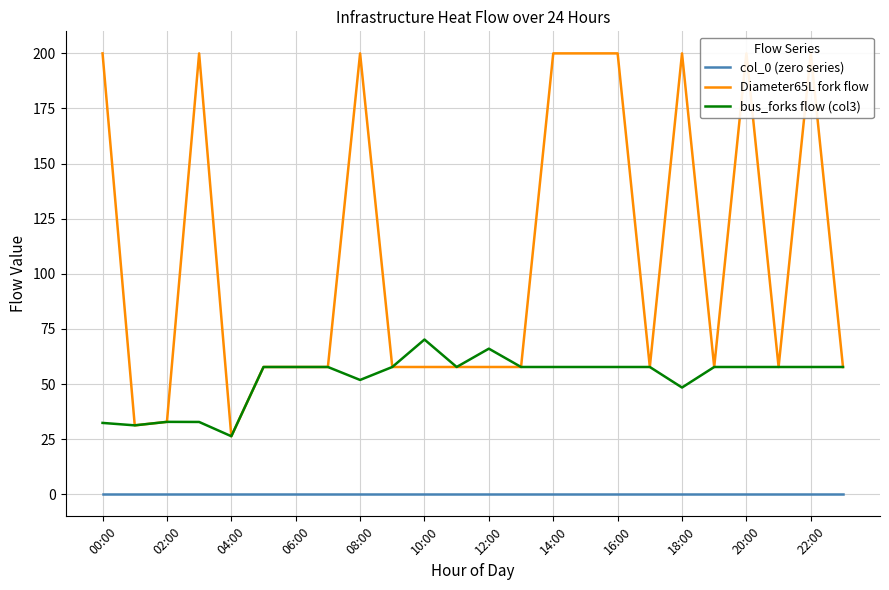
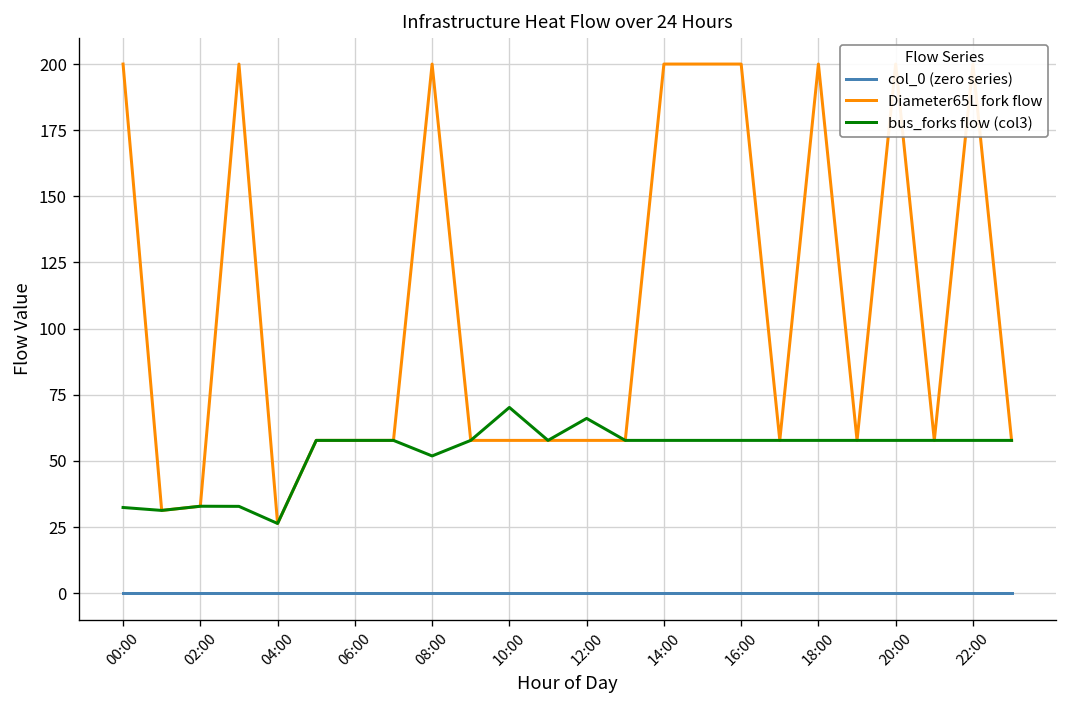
  {
    "col_0 (zero series)": {
      "00:00": 0,
      "02:00": 0,
      "04:00": 0,
      "06:00": 0,
      "08:00": 0,
      "10:00": 0,
      "12:00": 0,
      "14:00": 0,
      "16:00": 0,
      "18:00": 0,
      "20:00": 0,
      "22:00": 0
    },
    "Diameter65L fork flow": {
      "00:00": 200,
      "08:00": 200,
      "10:00": 58,
      "12:00": 58,
      "14:00": 200,
      "16:00": 200,
      "18:00": 200
    },
    "bus_forks flow (col3)": {
      "00:00": 32,
      "08:00": 52,
      "10:00": 70,
      "12:00": 66,
      "14:00": 58,
      "16:00": 58,
-     "18:00": 48,
+     "18:00": 58,
      "20:00": 58,
      "22:00": 58
    }
  }
